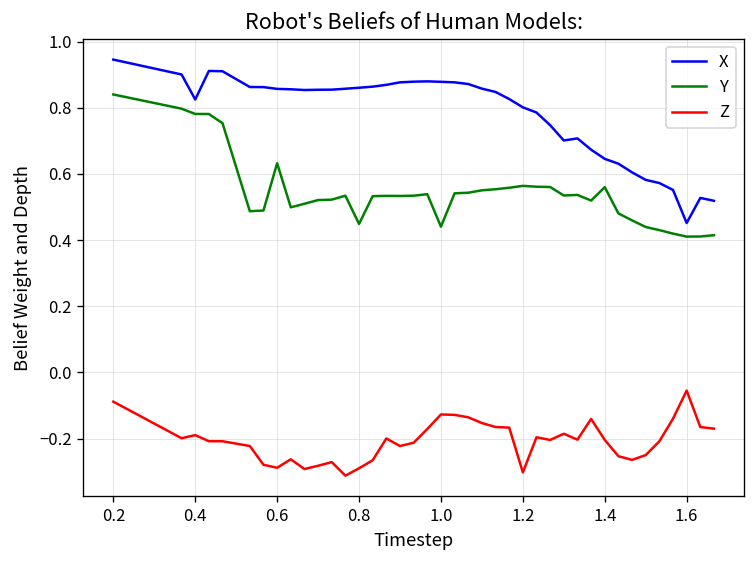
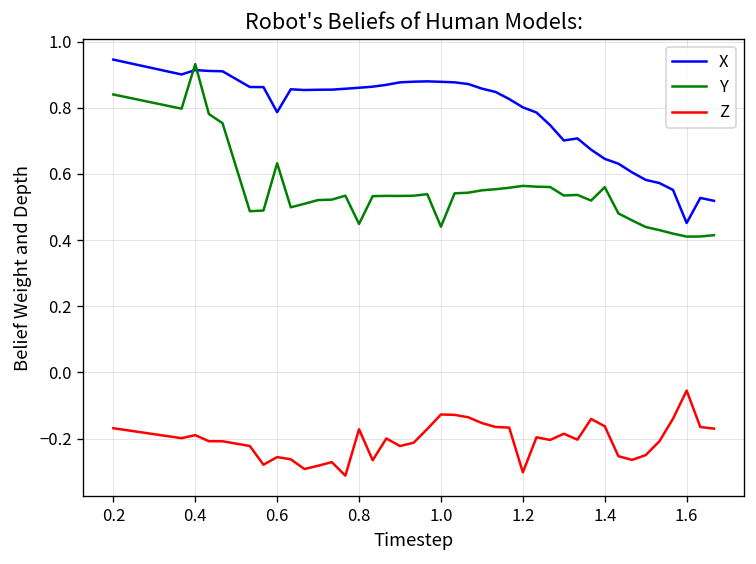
  {
    "X": {
      "0.2": 0.95,
-     "0.4": 0.82,
-     "0.6": 0.86,
+     "0.4": 0.91,
+     "0.6": 0.79,
      "0.8": 0.86,
      "1.0": 0.88,
      "1.2": 0.80,
      "1.4": 0.65,
      "1.6": 0.45
    },
    "Y": {
      "0.2": 0.84,
-     "0.4": 0.78,
+     "0.4": 0.93,
      "0.6": 0.63,
      "0.8": 0.45,
      "1.0": 0.44,
      "1.2": 0.56,
      "1.4": 0.56,
      "1.6": 0.41
    },
    "Z": {
-     "0.2": -0.09,
+     "0.2": -0.17,
      "0.4": -0.19,
-     "0.6": -0.29,
-     "0.8": -0.29,
+     "0.6": -0.26,
+     "0.8": -0.17,
      "1.0": -0.13,
      "1.2": -0.30,
-     "1.4": -0.20,
+     "1.4": -0.16,
      "1.6": -0.05
    }
  }
